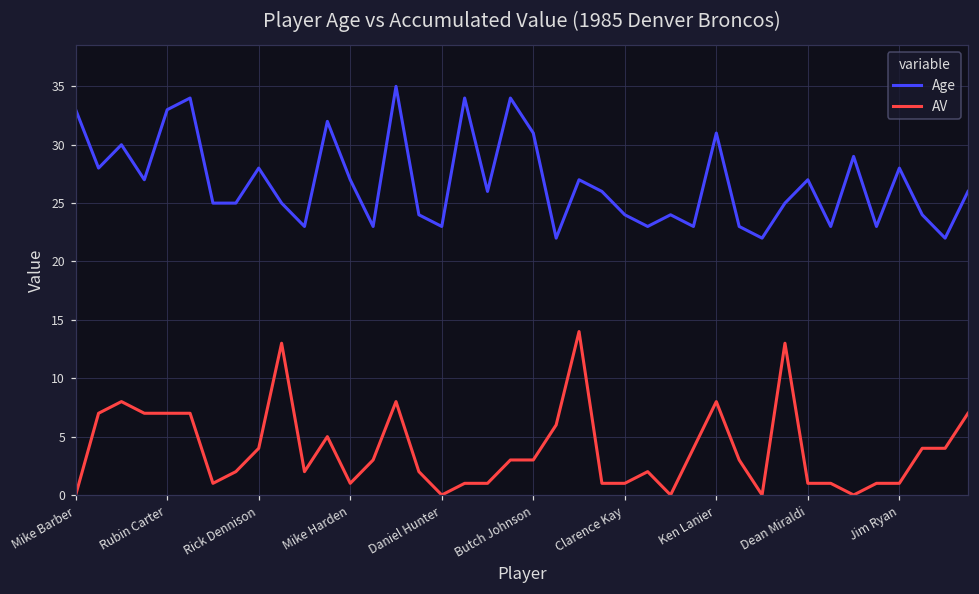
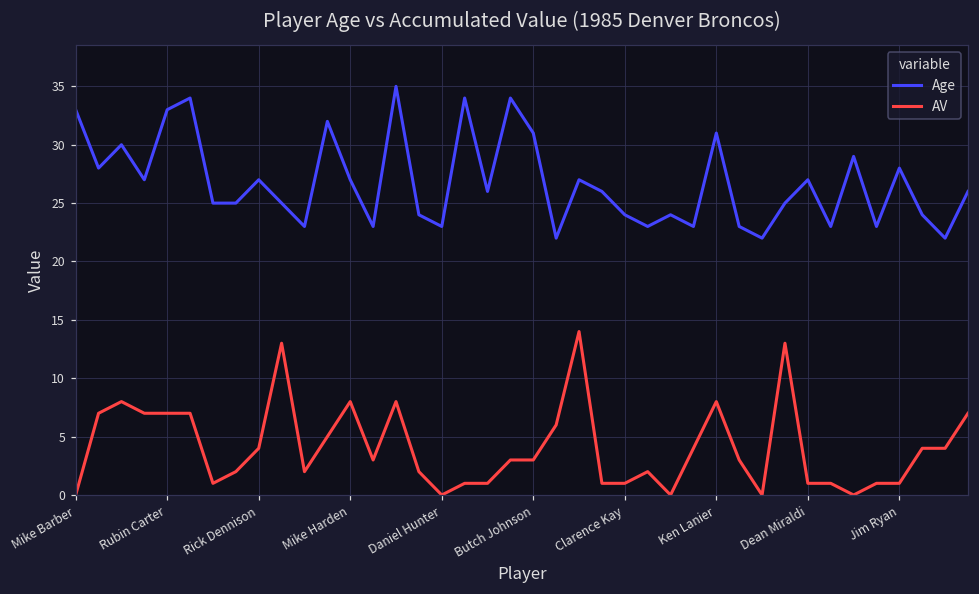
  {
    "Age": {
      "Mike Barber": 33,
      "Rubin Carter": 33,
-     "Rick Dennison": 28,
+     "Rick Dennison": 27,
      "Mike Harden": 27,
      "Daniel Hunter": 23,
      "Butch Johnson": 31,
      "Clarence Kay": 24,
      "Ken Lanier": 31,
      "Dean Miraldi": 27,
      "Jim Ryan": 28
    },
    "AV": {
      "Mike Barber": 0,
      "Rubin Carter": 7,
      "Rick Dennison": 4,
-     "Mike Harden": 1,
+     "Mike Harden": 8,
      "Daniel Hunter": 0,
      "Butch Johnson": 3,
      "Clarence Kay": 1,
      "Ken Lanier": 8,
      "Dean Miraldi": 1,
      "Jim Ryan": 1
    }
  }
